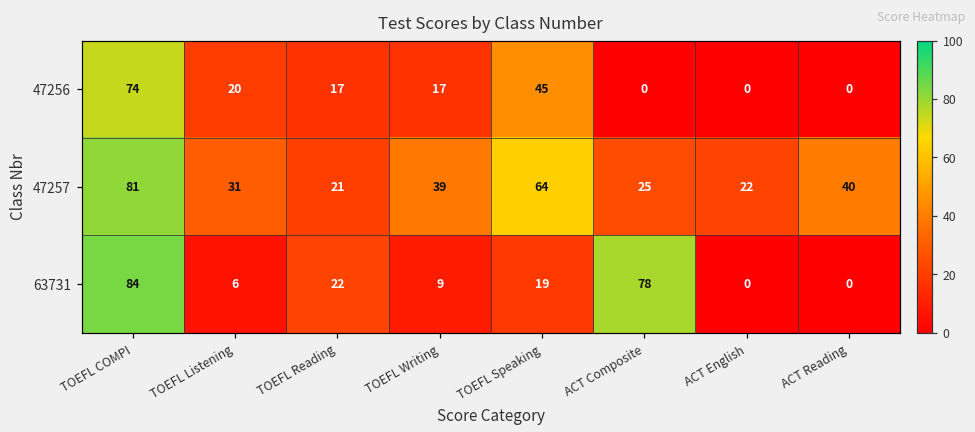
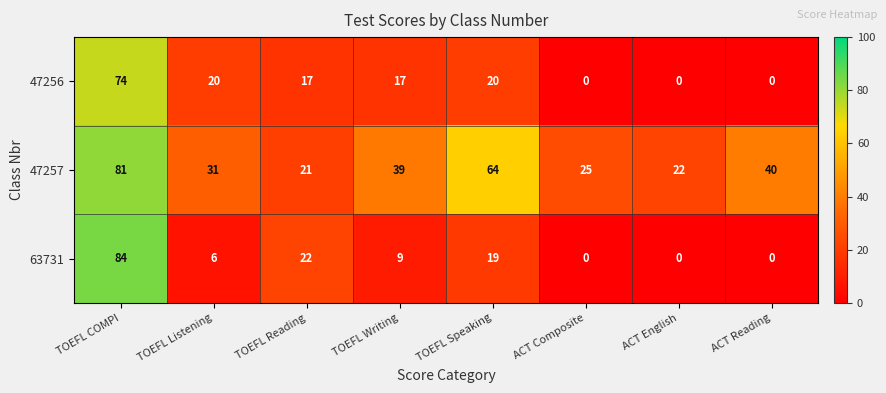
  {
    "47256": {
      "TOEFL COMPI": 74,
      "TOEFL Listening": 20,
      "TOEFL Reading": 17,
      "TOEFL Writing": 17,
-     "TOEFL Speaking": 45,
+     "TOEFL Speaking": 20,
      "ACT Composite": 0,
      "ACT English": 0,
      "ACT Reading": 0
    },
    "47257": {
      "TOEFL COMPI": 81,
      "TOEFL Listening": 31,
      "TOEFL Reading": 21,
      "TOEFL Writing": 39,
      "TOEFL Speaking": 64,
      "ACT Composite": 25,
      "ACT English": 22,
      "ACT Reading": 40
    },
    "63731": {
      "TOEFL COMPI": 84,
      "TOEFL Listening": 6,
      "TOEFL Reading": 22,
      "TOEFL Writing": 9,
      "TOEFL Speaking": 19,
-     "ACT Composite": 78,
+     "ACT Composite": 0,
      "ACT English": 0,
      "ACT Reading": 0
    }
  }
